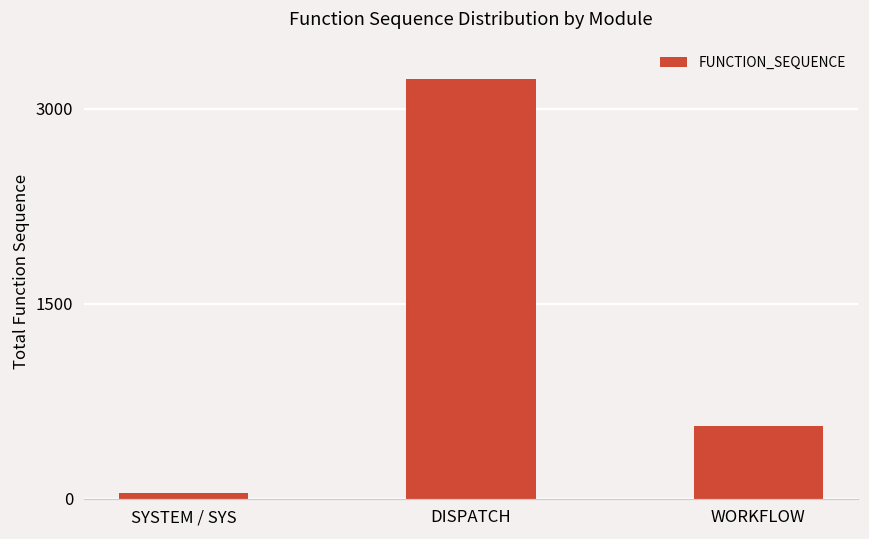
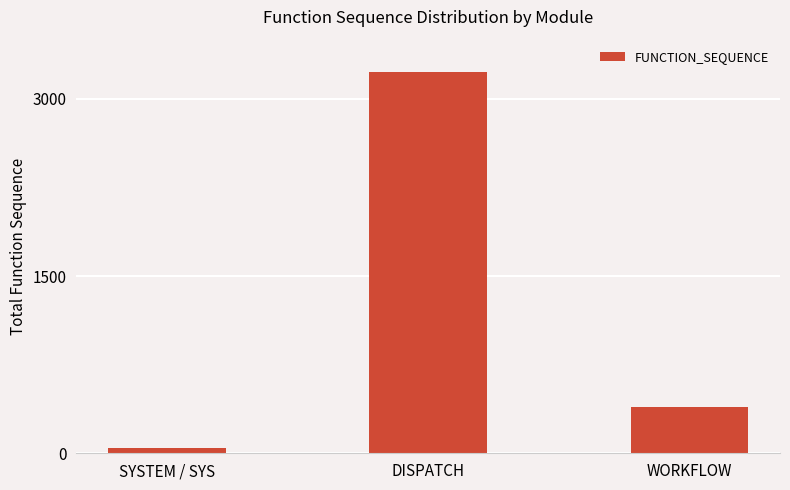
  {
    "SYSTEM / SYS": 50,
    "DISPATCH": 3230,
-   "WORKFLOW": 560
+   "WORKFLOW": 390
  }
